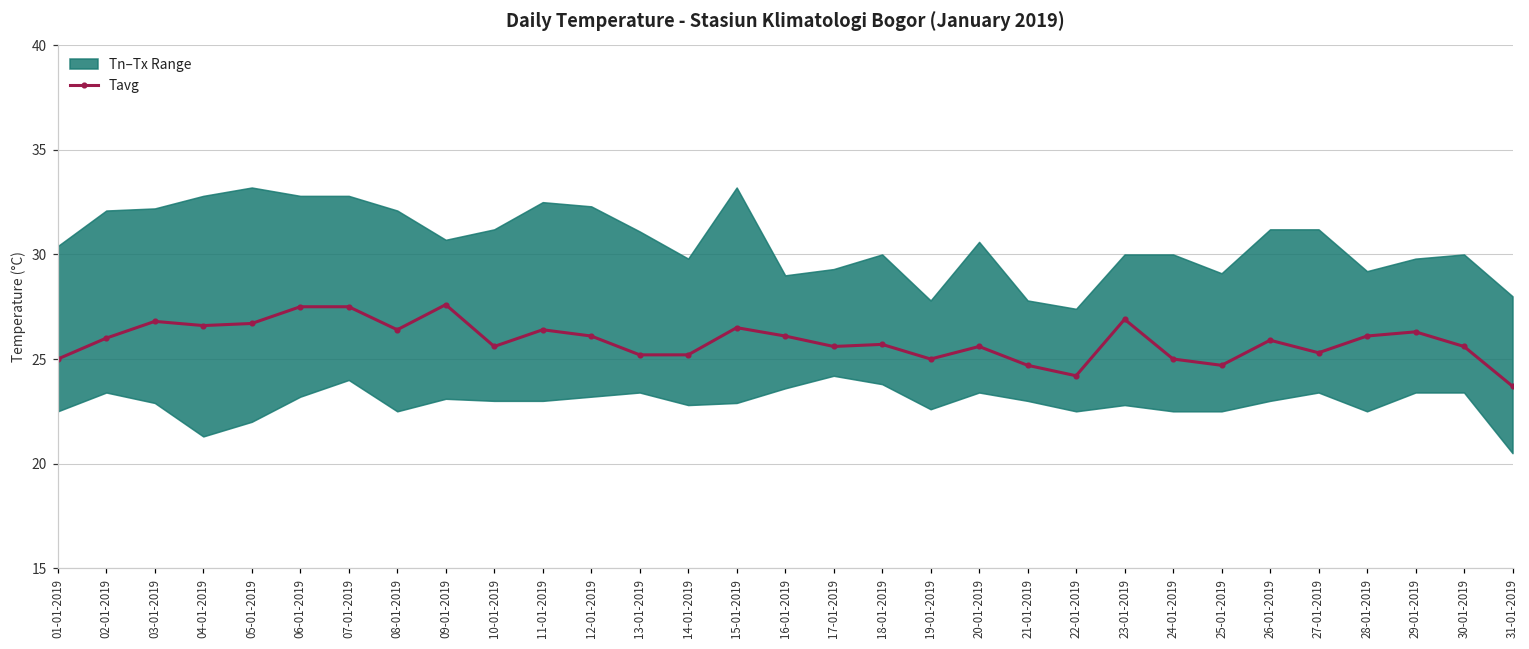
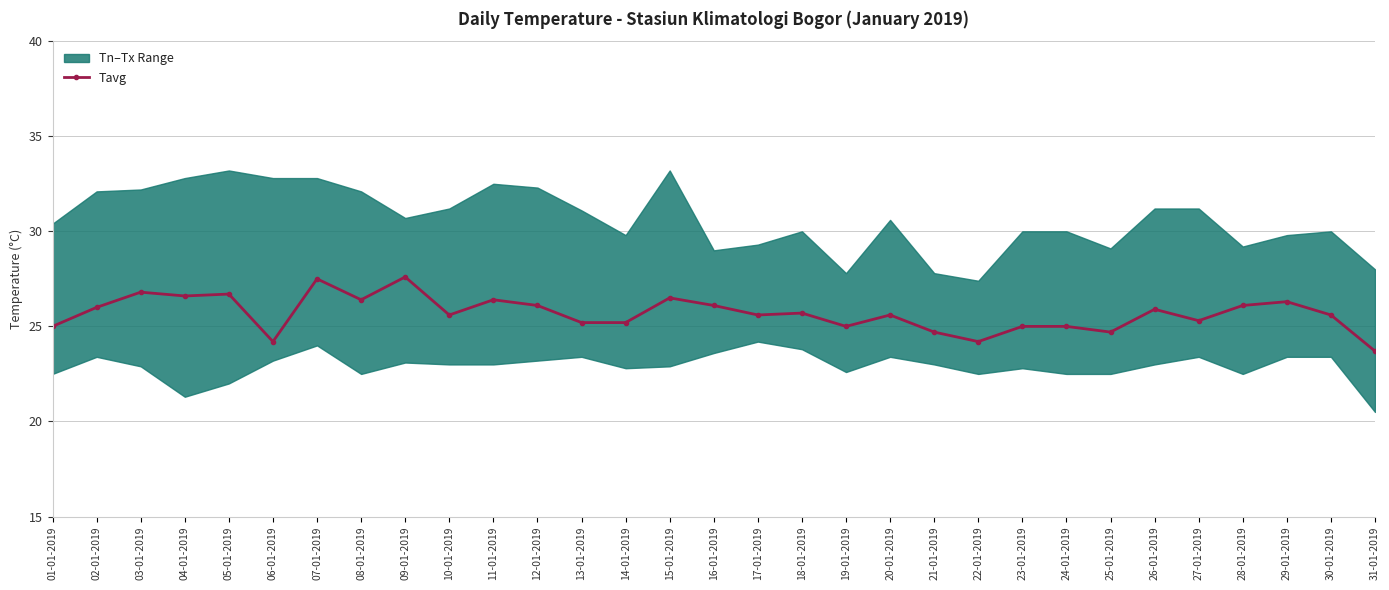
  {
    "Tavg": {
      "01-01-2019": 25.0,
      "02-01-2019": 26.0,
      "03-01-2019": 26.8,
      "04-01-2019": 26.6,
      "05-01-2019": 26.7,
-     "06-01-2019": 27.5,
+     "06-01-2019": 24.2,
      "07-01-2019": 27.5,
      "08-01-2019": 26.4,
      "09-01-2019": 27.6,
      "10-01-2019": 25.6,
      "11-01-2019": 26.4,
      "12-01-2019": 26.1,
      "13-01-2019": 25.2,
      "14-01-2019": 25.2,
      "15-01-2019": 26.5,
      "16-01-2019": 26.1,
      "17-01-2019": 25.6,
      "18-01-2019": 25.7,
      "19-01-2019": 25.0,
      "20-01-2019": 25.6,
      "21-01-2019": 24.7,
      "22-01-2019": 24.2,
-     "23-01-2019": 26.9,
+     "23-01-2019": 25.0,
      "24-01-2019": 25.0,
      "25-01-2019": 24.7,
      "26-01-2019": 25.9,
      "27-01-2019": 25.3,
      "28-01-2019": 26.1,
      "29-01-2019": 26.3,
      "30-01-2019": 25.6,
      "31-01-2019": 23.7
    }
  }
